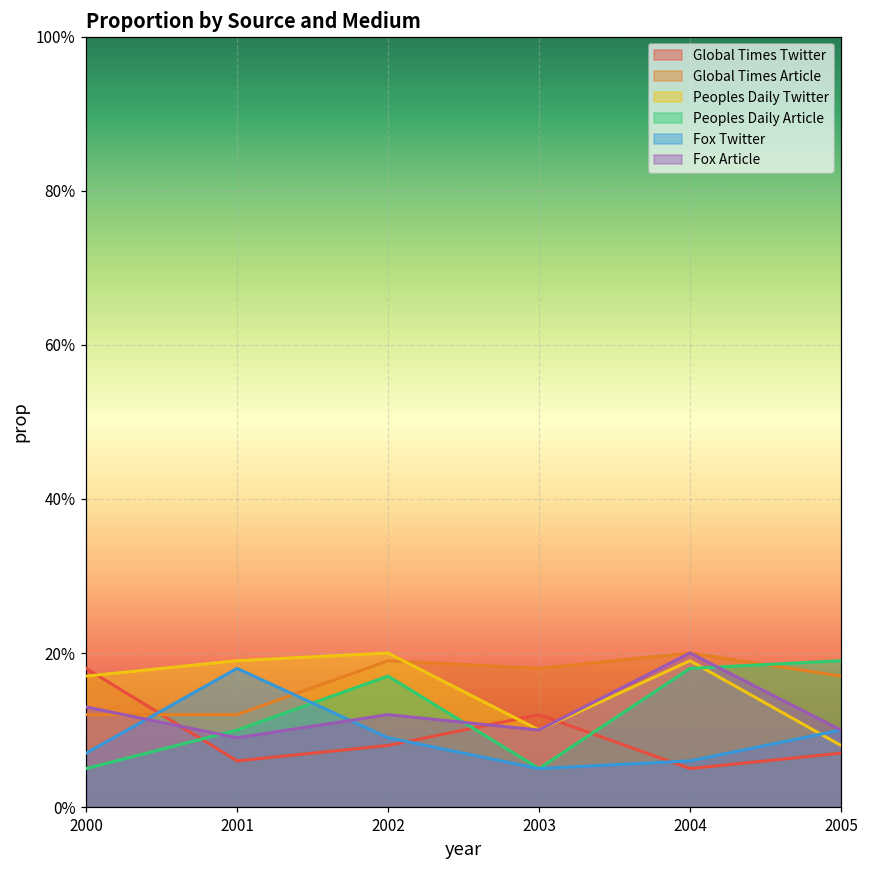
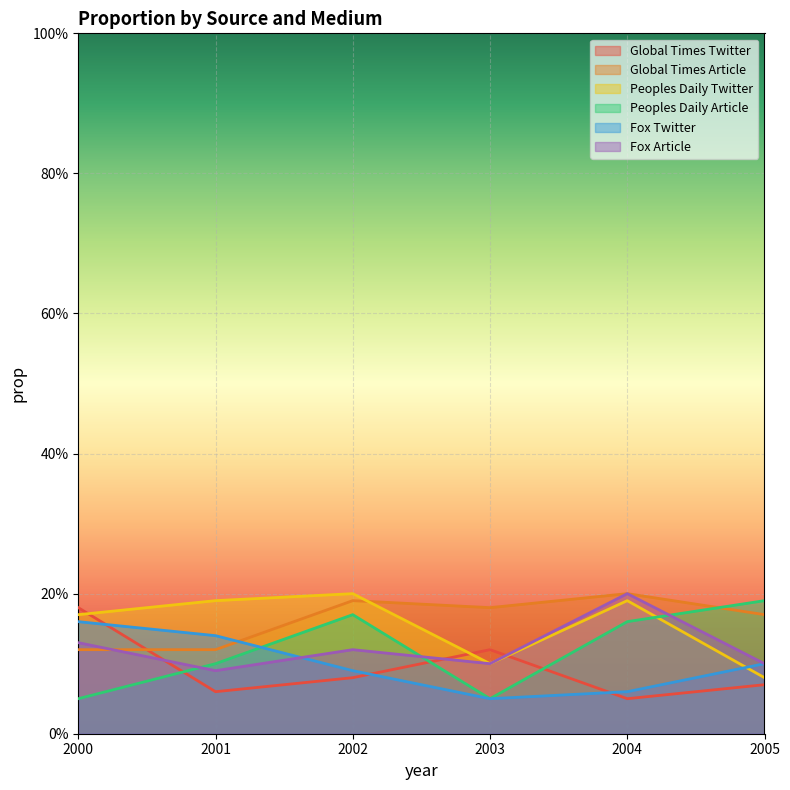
  {
    "Peoples Daily Article": {
      "2000": "5%",
      "2001": "10%",
      "2002": "17%",
-     "2004": "18%",
+     "2004": "16%",
      "2005": "19%"
    },
    "Fox Twitter": {
-     "2000": "7%",
-     "2001": "18%",
+     "2000": "16%",
+     "2001": "14%",
      "2002": "9%",
      "2004": "6%"
    },
    "Fox Article": {
      "2000": "13%",
      "2001": "9%",
      "2002": "12%"
    }
  }
